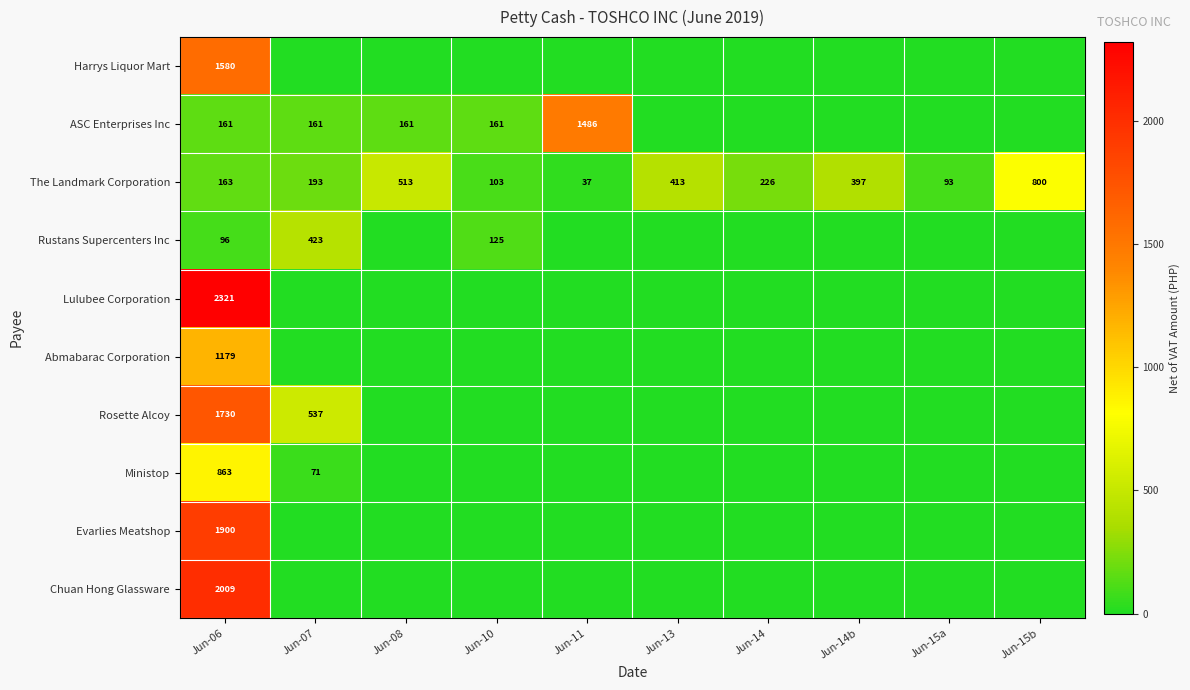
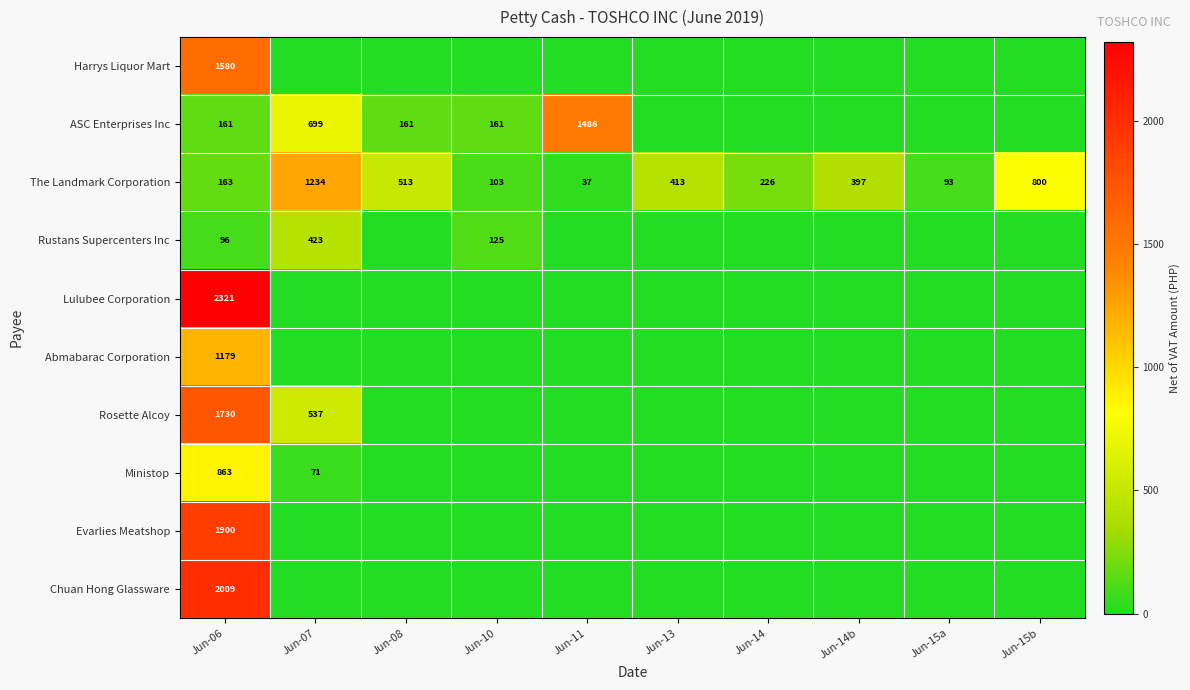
  {
    "Harrys Liquor Mart": {
      "Jun-06": 1580
    },
    "ASC Enterprises Inc": {
      "Jun-06": 161,
-     "Jun-07": 161,
+     "Jun-07": 699,
      "Jun-08": 161,
      "Jun-10": 161,
      "Jun-11": 1486
    },
    "The Landmark Corporation": {
      "Jun-06": 163,
-     "Jun-07": 193,
+     "Jun-07": 1234,
      "Jun-08": 513,
      "Jun-10": 103,
      "Jun-11": 37,
      "Jun-13": 413,
      "Jun-14": 226,
      "Jun-14b": 397,
      "Jun-15a": 93,
      "Jun-15b": 800
    },
    "Rustans Supercenters Inc": {
      "Jun-06": 96,
      "Jun-07": 423,
      "Jun-10": 125
    },
    "Lulubee Corporation": {
      "Jun-06": 2321
    },
    "Abmabarac Corporation": {
      "Jun-06": 1179
    },
    "Rosette Alcoy": {
      "Jun-06": 1730,
      "Jun-07": 537
    },
    "Ministop": {
      "Jun-06": 863,
      "Jun-07": 71
    },
    "Evarlies Meatshop": {
      "Jun-06": 1900
    },
    "Chuan Hong Glassware": {
      "Jun-06": 2009
    }
  }
